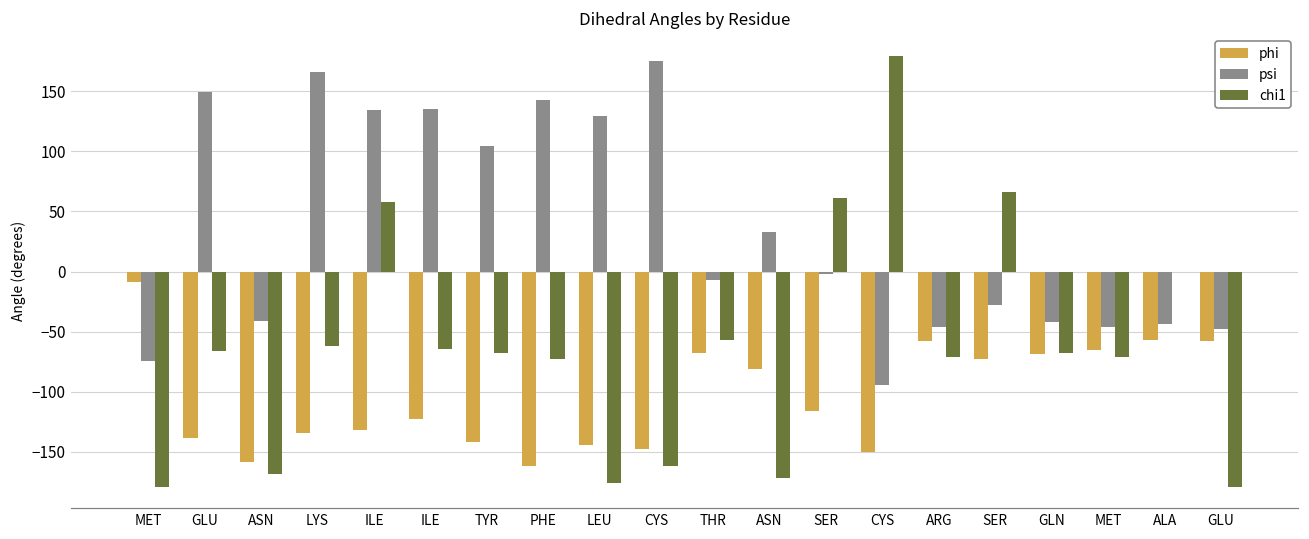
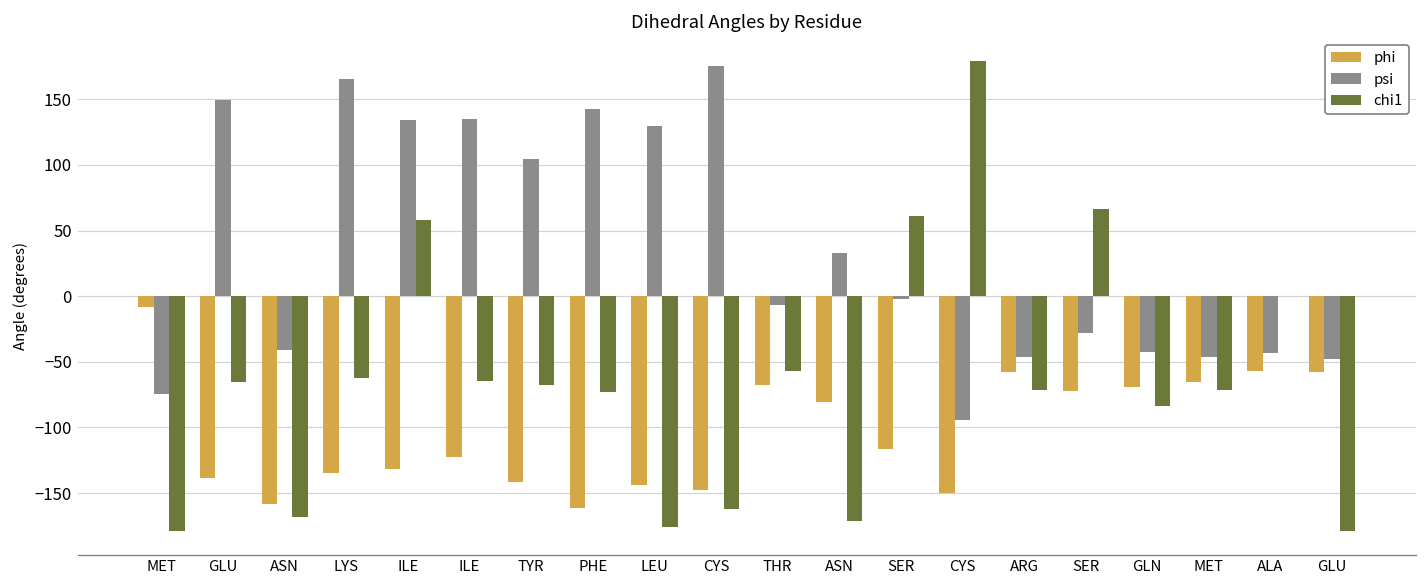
  {
    "phi": {
      "LYS": -134,
      "TYR": -142,
      "PHE": -162,
      "LEU": -144,
      "THR": -68,
      "ARG": -58,
      "GLN": -69,
      "ALA": -57
    },
    "psi": {
      "LYS": 166,
      "TYR": 104,
      "PHE": 143,
      "LEU": 129,
      "THR": -7,
      "ARG": -46,
      "GLN": -42,
      "ALA": -43
    },
    "chi1": {
      "LYS": -62,
      "TYR": -68,
      "PHE": -73,
      "LEU": -176,
      "THR": -57,
      "ARG": -71,
-     "GLN": -68,
+     "GLN": -84,
      "ALA": 0
    }
  }
